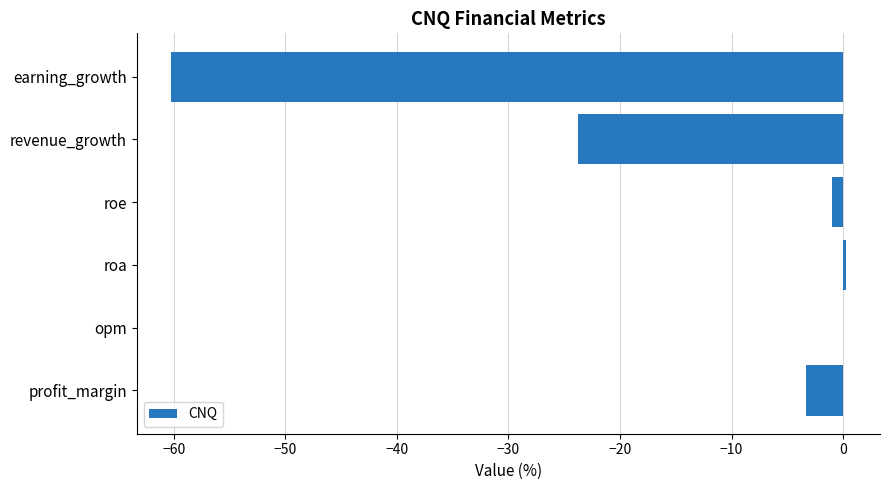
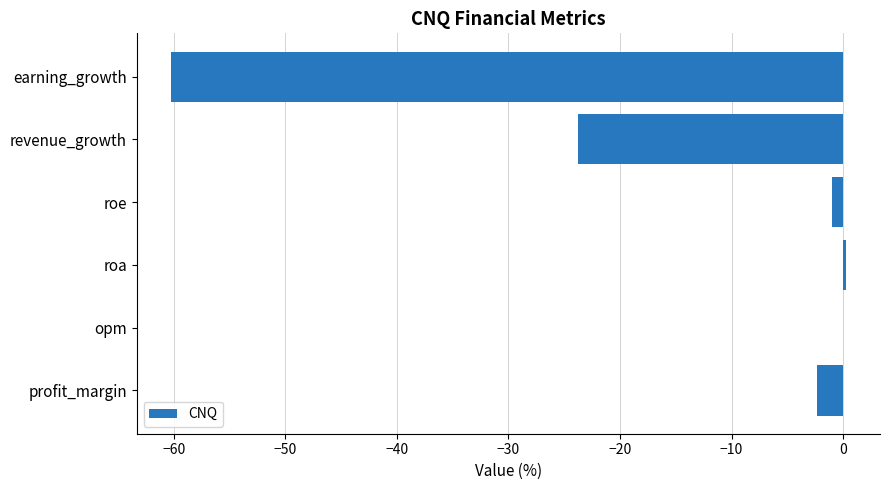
  {
    "earning_growth": -60.3,
    "revenue_growth": -23.8,
    "roe": -1.0,
    "roa": 0.3,
    "opm": 0.0,
-   "profit_margin": -3.3
+   "profit_margin": -2.3
  }
